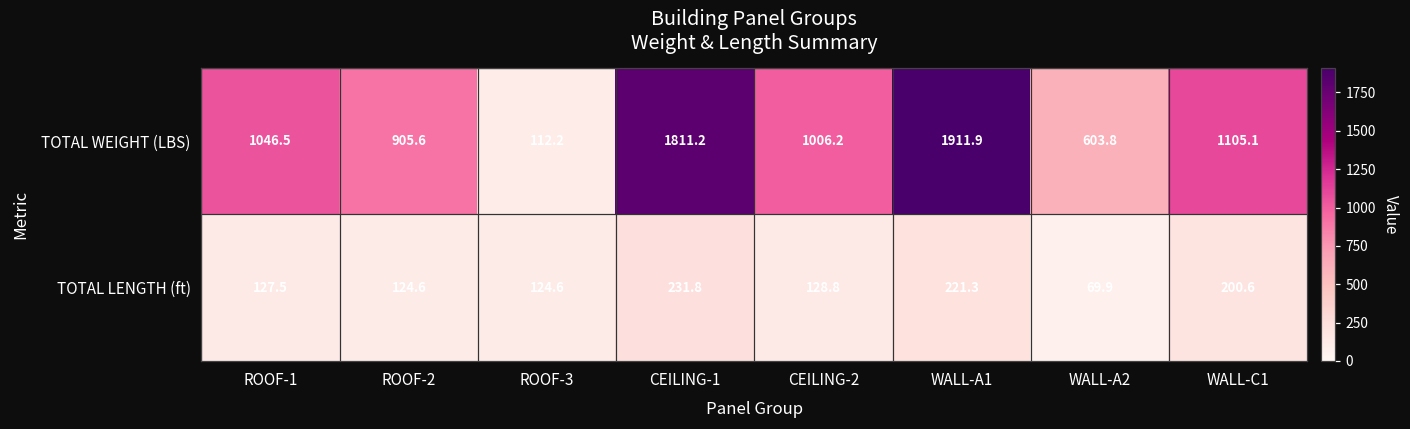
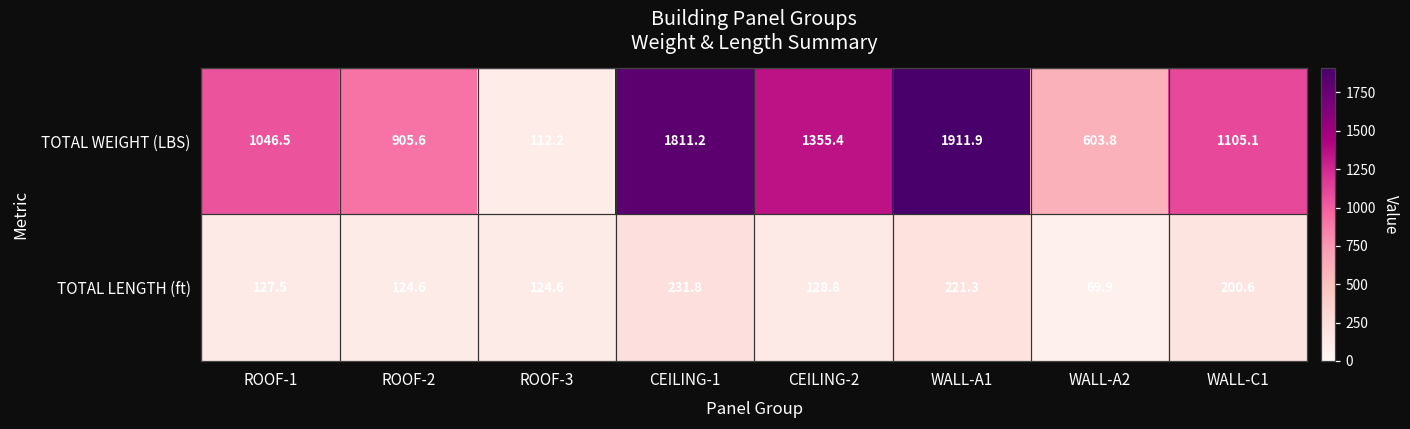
  {
    "TOTAL WEIGHT (LBS)": {
      "ROOF-1": 1046.5,
      "ROOF-2": 905.6,
      "CEILING-1": 1811.2,
-     "CEILING-2": 1006.2,
+     "CEILING-2": 1355.4,
      "WALL-A1": 1911.9,
      "WALL-A2": 603.8,
      "WALL-C1": 1105.1
    }
  }
